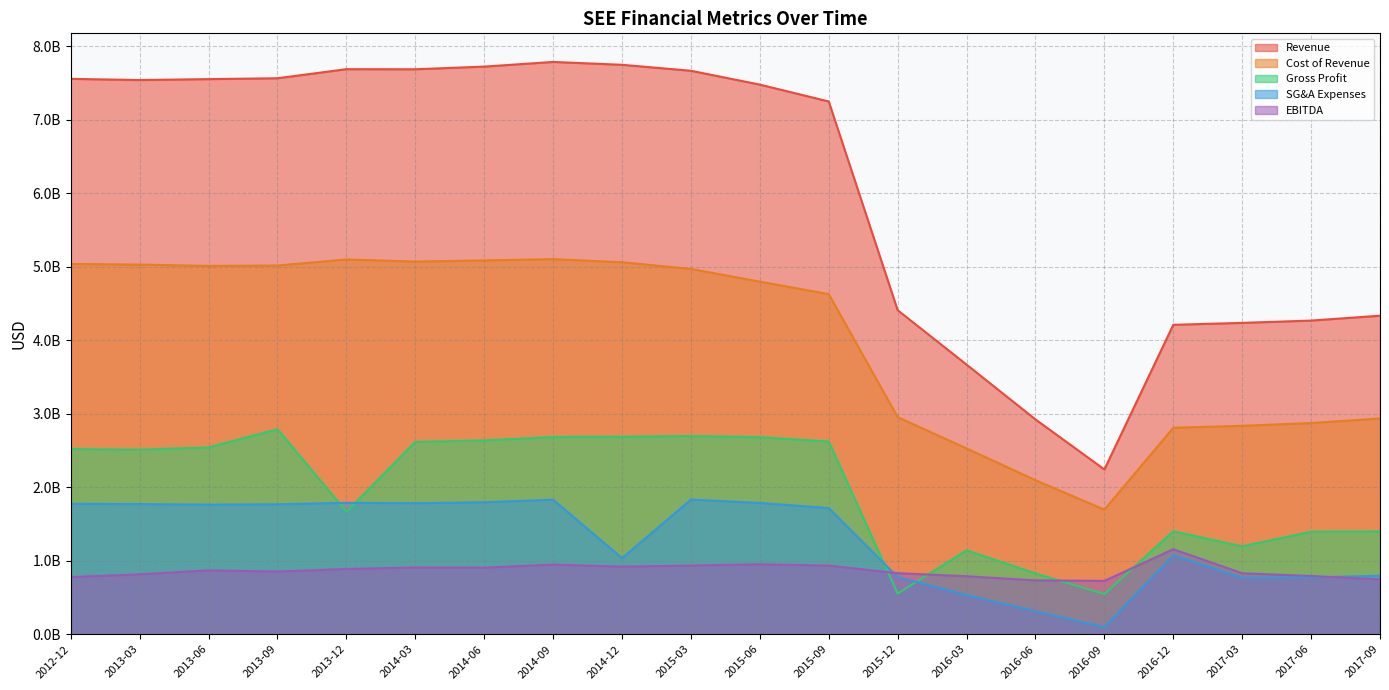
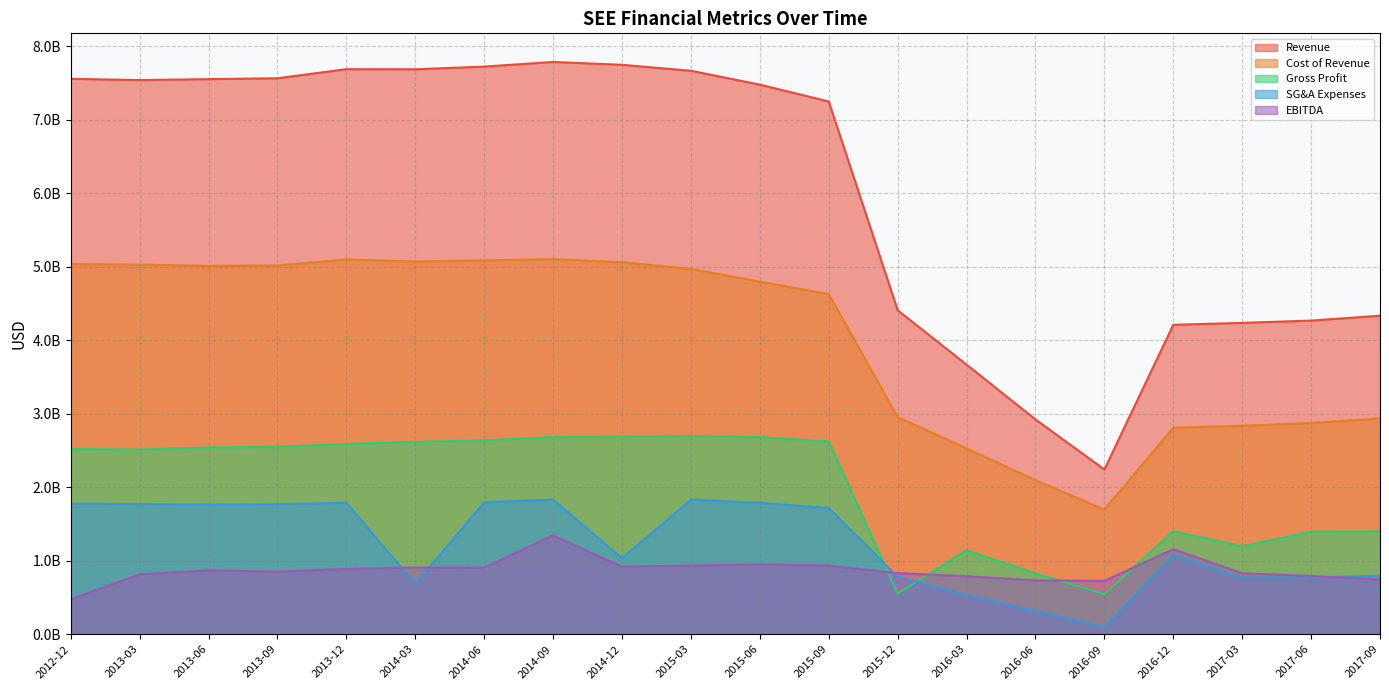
  {
    "Gross Profit": {
      "2012-12": 2500000000,
      "2013-03": 2500000000,
      "2013-06": 2500000000,
-     "2013-09": 2800000000,
-     "2013-12": 1700000000,
+     "2013-09": 2500000000,
+     "2013-12": 2600000000,
      "2014-03": 2600000000,
      "2014-06": 2600000000,
      "2014-09": 2700000000,
      "2014-12": 2700000000,
      "2015-03": 2700000000,
      "2015-06": 2700000000,
      "2015-09": 2600000000,
      "2015-12": 600000000,
      "2016-03": 1100000000,
      "2016-06": 800000000,
      "2016-09": 500000000,
      "2016-12": 1400000000,
      "2017-03": 1200000000,
      "2017-06": 1400000000,
      "2017-09": 1400000000
    },
    "SG&A Expenses": {
      "2012-12": 1800000000,
      "2013-03": 1800000000,
      "2013-06": 1800000000,
      "2013-09": 1800000000,
      "2013-12": 1800000000,
-     "2014-03": 1800000000,
+     "2014-03": 700000000,
      "2014-06": 1800000000,
      "2014-09": 1800000000,
      "2014-12": 1000000000,
      "2015-03": 1800000000,
      "2015-06": 1800000000,
      "2015-09": 1700000000,
      "2015-12": 800000000,
      "2016-03": 500000000,
      "2016-06": 300000000,
      "2016-09": 100000000,
      "2016-12": 1100000000,
      "2017-03": 800000000,
      "2017-09": 800000000
    },
    "EBITDA": {
-     "2012-12": 800000000,
+     "2012-12": 500000000,
      "2013-03": 800000000,
      "2013-06": 900000000,
      "2013-09": 900000000,
      "2013-12": 900000000,
      "2014-03": 900000000,
      "2014-06": 900000000,
-     "2014-09": 900000000,
+     "2014-09": 1300000000,
      "2014-12": 900000000,
      "2015-03": 900000000,
      "2015-06": 1000000000,
      "2015-09": 900000000,
      "2015-12": 800000000,
      "2016-03": 800000000,
      "2016-06": 700000000,
      "2016-09": 700000000,
      "2016-12": 1200000000,
      "2017-03": 800000000,
      "2017-09": 700000000
    }
  }
